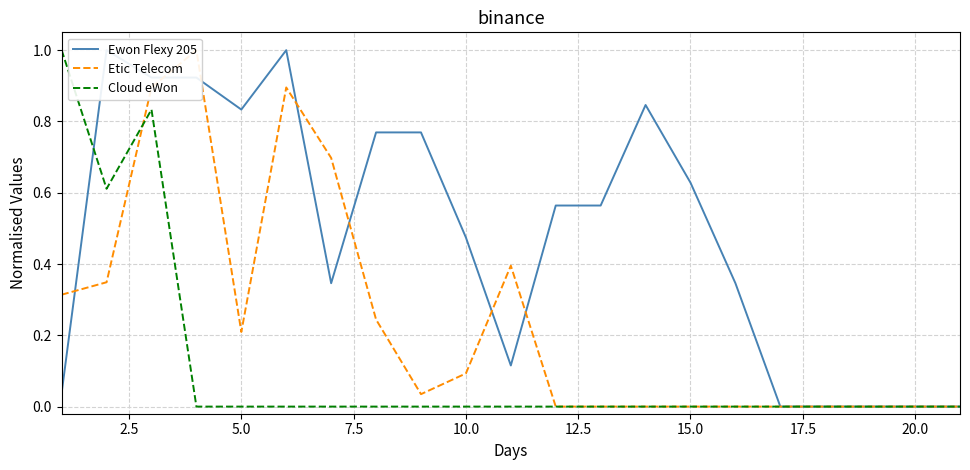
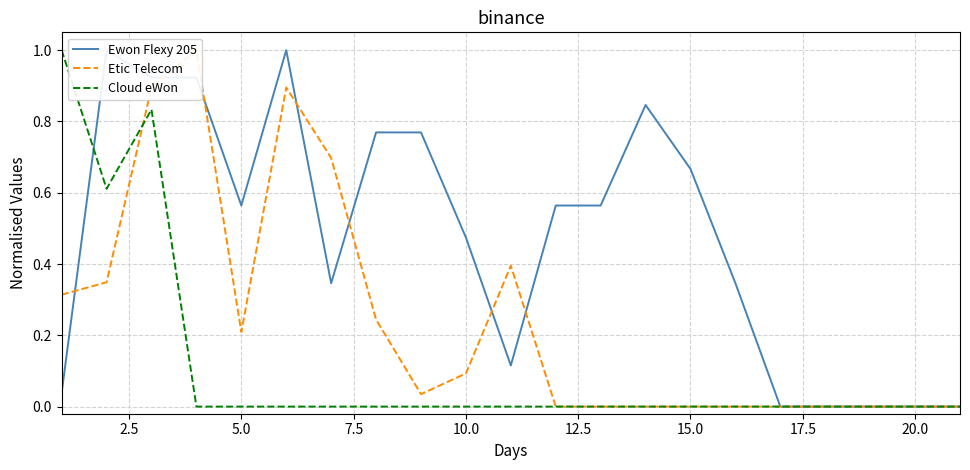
  {
    "Ewon Flexy 205": {
-     "5.0": 0.83,
+     "5.0": 0.56,
      "10.0": 0.47,
-     "15.0": 0.63
+     "15.0": 0.67
    },
    "Etic Telecom": {
      "5.0": 0.21,
      "10.0": 0.09
    },
    "Cloud eWon": {
      "5.0": 0.00,
      "10.0": 0.00
    }
  }
